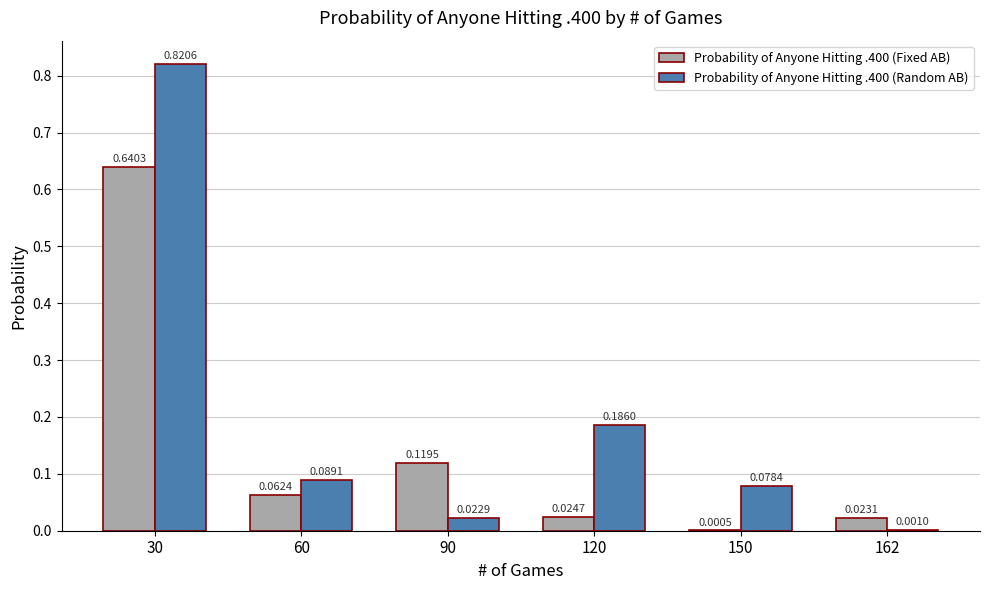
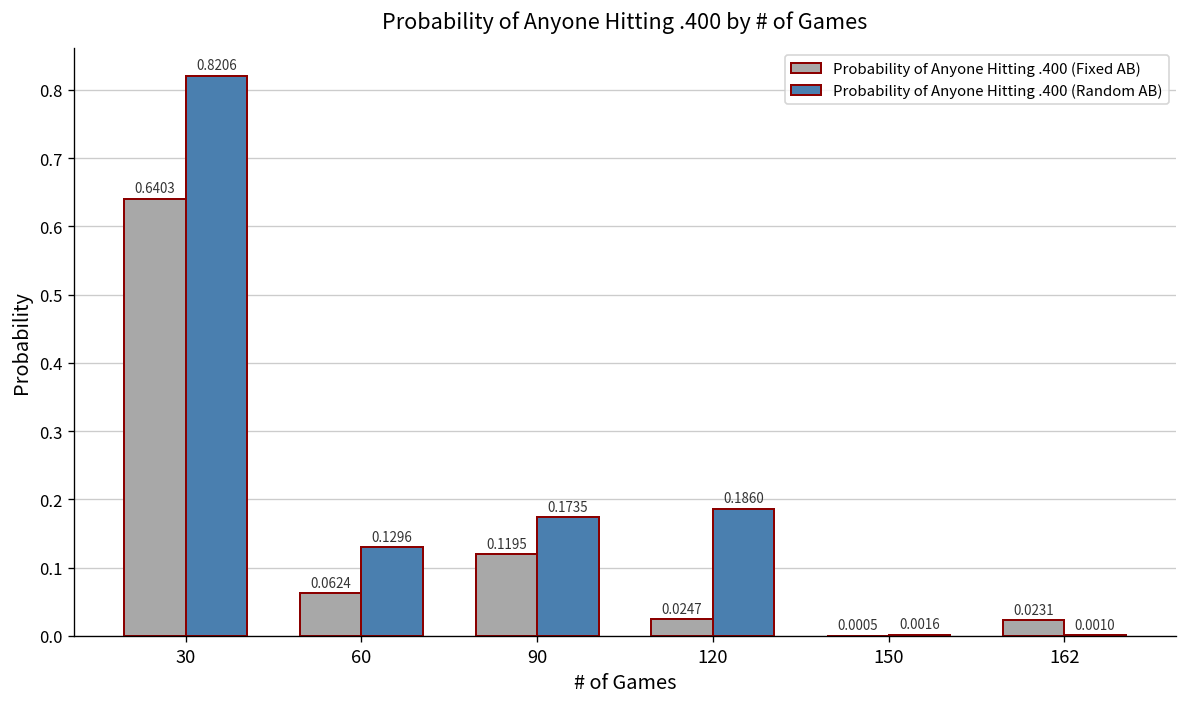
  {
    "Probability of Anyone Hitting .400 (Fixed AB)": {
      "30": 0.6403,
      "60": 0.0624,
      "90": 0.1195,
      "120": 0.0247,
      "150": 0.0005,
      "162": 0.0231
    },
    "Probability of Anyone Hitting .400 (Random AB)": {
      "30": 0.8206,
-     "60": 0.0891,
-     "90": 0.0229,
+     "60": 0.1296,
+     "90": 0.1735,
      "120": 0.1860,
-     "150": 0.0784,
+     "150": 0.0016,
      "162": 0.0010
    }
  }
